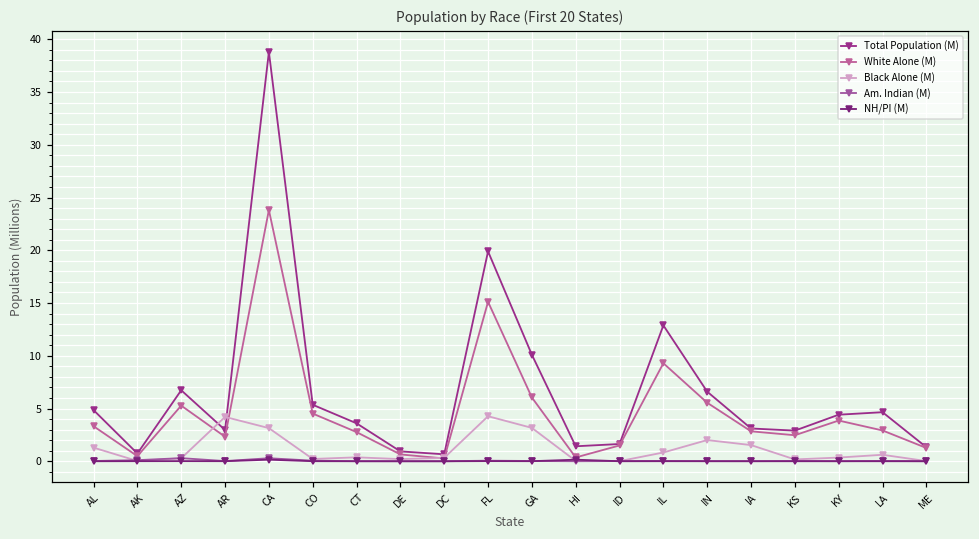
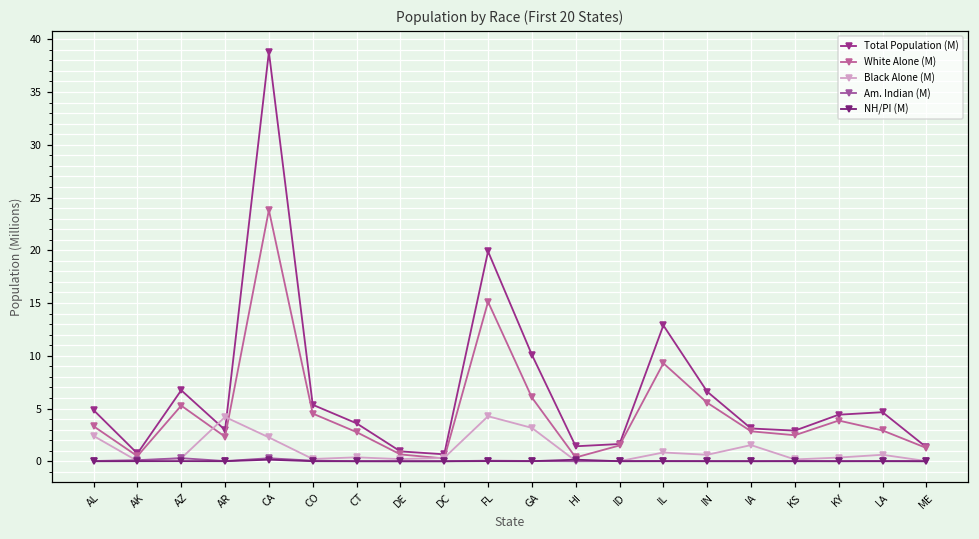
  {
    "Black Alone (M)": {
-     "AL": 1,
+     "AL": 2,
      "AR": 4,
-     "CA": 3,
+     "CA": 2,
      "CT": 0,
      "FL": 4,
      "GA": 3,
      "IL": 1,
-     "IN": 2,
+     "IN": 1,
      "IA": 2,
      "KY": 0,
      "LA": 1
    }
  }
